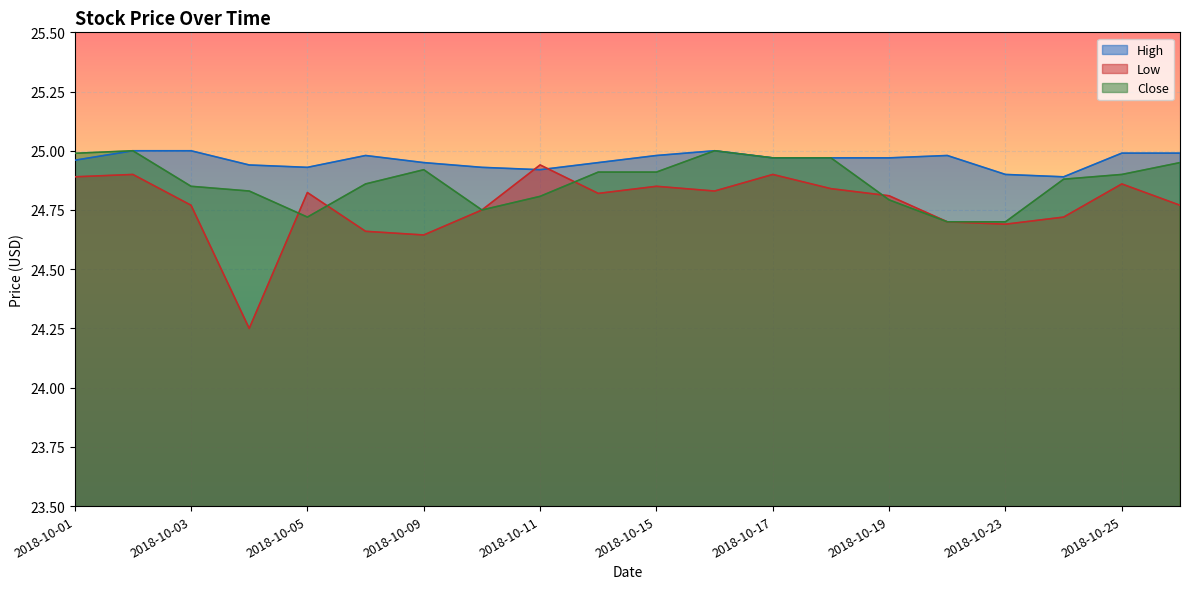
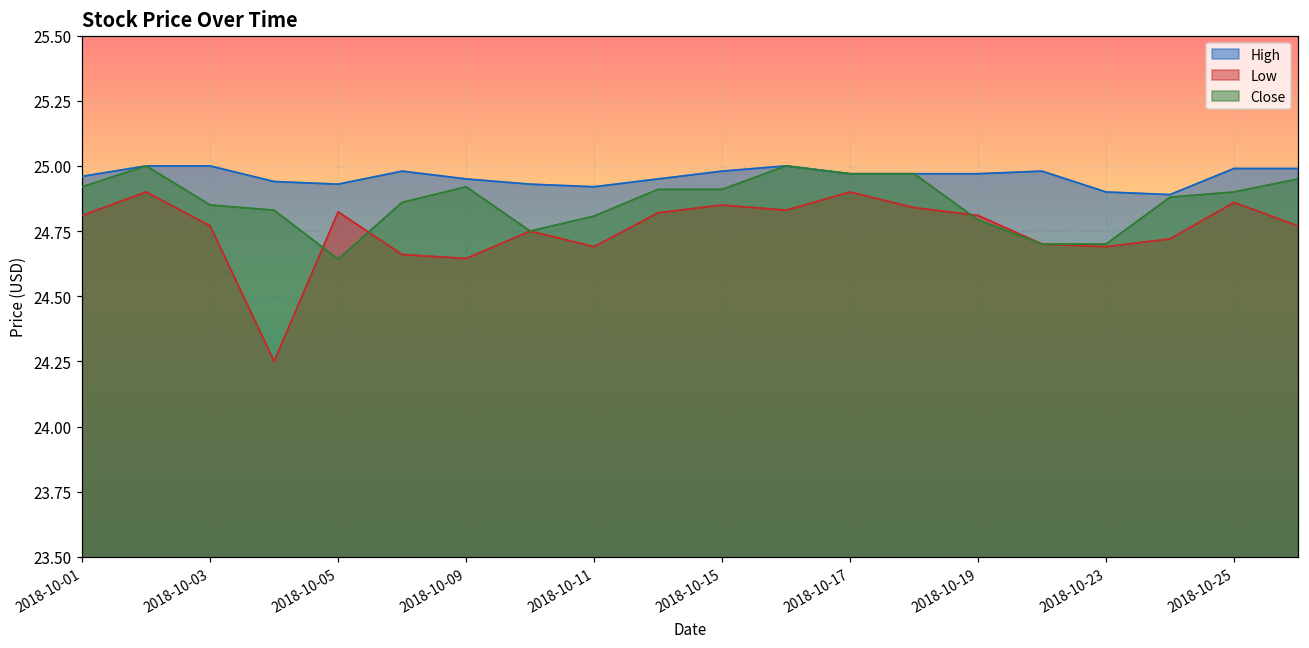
  {
    "High": {
      "2018-10-01": 24.96,
      "2018-10-03": 25.00,
      "2018-10-05": 24.93,
      "2018-10-09": 24.95,
      "2018-10-11": 24.92,
      "2018-10-15": 24.98,
      "2018-10-19": 24.97,
      "2018-10-23": 24.90,
      "2018-10-25": 24.99
    },
    "Low": {
-     "2018-10-01": 24.89,
+     "2018-10-01": 24.81,
      "2018-10-03": 24.77,
      "2018-10-05": 24.82,
      "2018-10-09": 24.64,
-     "2018-10-11": 24.94,
+     "2018-10-11": 24.69,
      "2018-10-15": 24.85,
      "2018-10-17": 24.90,
      "2018-10-19": 24.81,
      "2018-10-25": 24.86
    },
    "Close": {
-     "2018-10-01": 24.99,
+     "2018-10-01": 24.92,
      "2018-10-03": 24.85,
-     "2018-10-05": 24.72,
+     "2018-10-05": 24.64,
      "2018-10-09": 24.92,
      "2018-10-11": 24.81,
      "2018-10-15": 24.91,
      "2018-10-19": 24.79,
      "2018-10-25": 24.90
    }
  }
